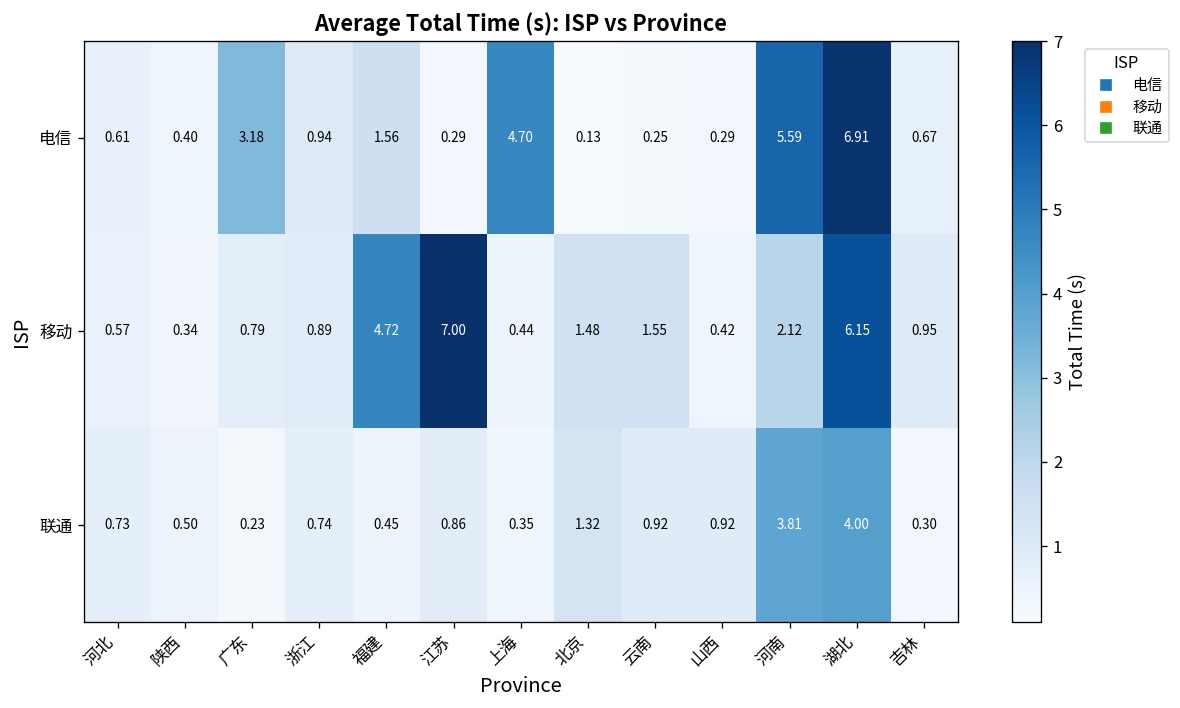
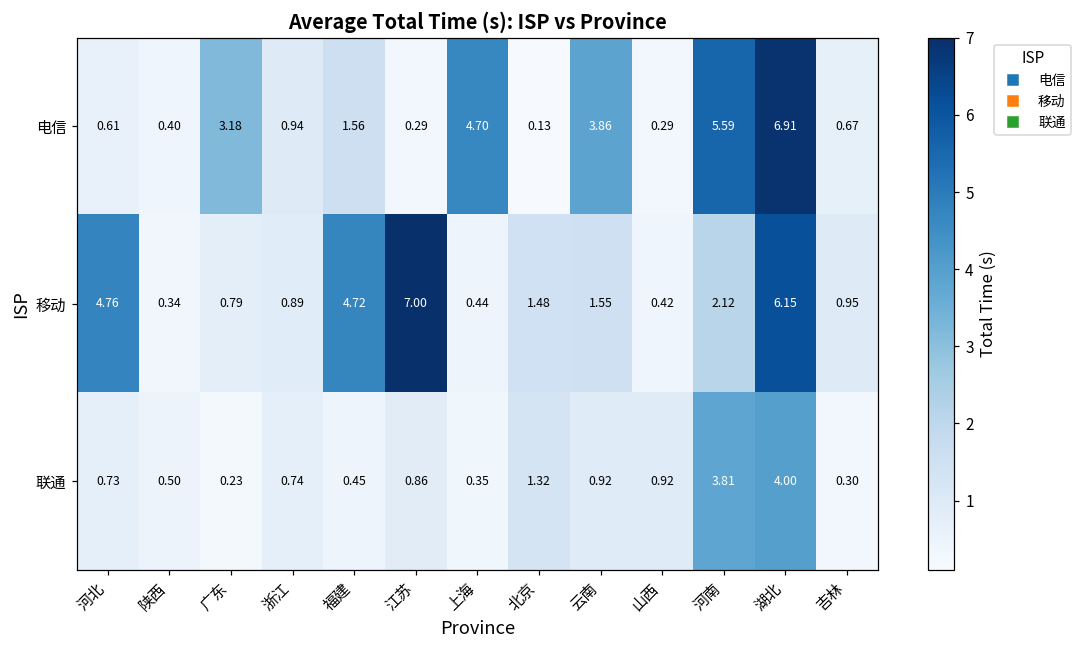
  {
    "电信": {
      "河北": 0.61,
      "陕西": 0.40,
      "广东": 3.18,
      "浙江": 0.94,
      "福建": 1.56,
      "江苏": 0.29,
      "上海": 4.70,
      "北京": 0.13,
-     "云南": 0.25,
+     "云南": 3.86,
      "山西": 0.29,
      "河南": 5.59,
      "湖北": 6.91,
      "吉林": 0.67
    },
    "移动": {
-     "河北": 0.57,
+     "河北": 4.76,
      "陕西": 0.34,
      "广东": 0.79,
      "浙江": 0.89,
      "福建": 4.72,
      "江苏": 7.00,
      "上海": 0.44,
      "北京": 1.48,
      "云南": 1.55,
      "山西": 0.42,
      "河南": 2.12,
      "湖北": 6.15,
      "吉林": 0.95
    },
    "联通": {
      "河北": 0.73,
      "陕西": 0.50,
      "广东": 0.23,
      "浙江": 0.74,
      "福建": 0.45,
      "江苏": 0.86,
      "上海": 0.35,
      "北京": 1.32,
      "云南": 0.92,
      "山西": 0.92,
      "河南": 3.81,
      "湖北": 4.00,
      "吉林": 0.30
    }
  }
